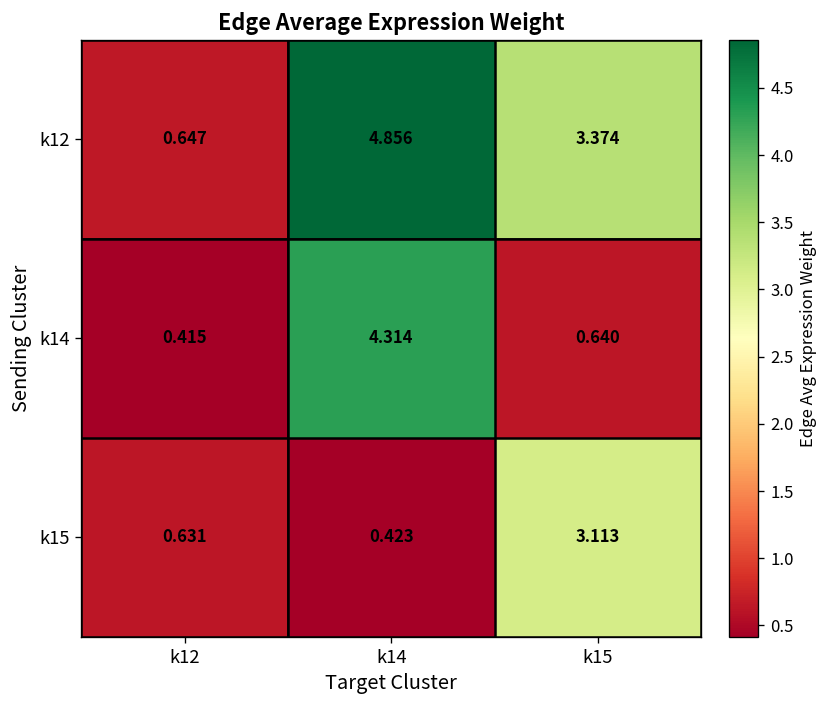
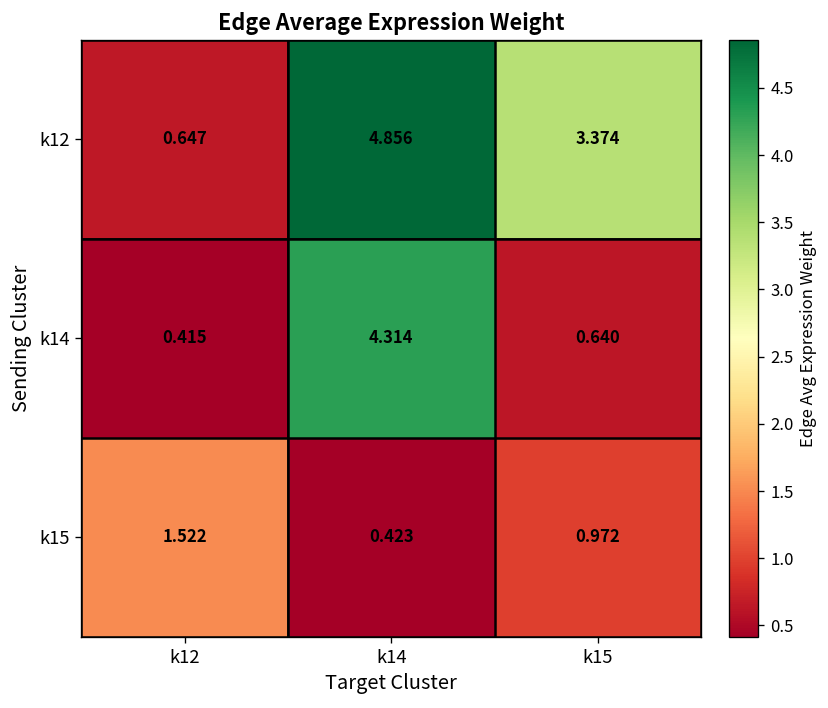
  {
    "k12": {
      "k12": 0.647,
      "k14": 4.856,
      "k15": 3.374
    },
    "k14": {
      "k12": 0.415,
      "k14": 4.314,
      "k15": 0.640
    },
    "k15": {
-     "k12": 0.631,
+     "k12": 1.522,
      "k14": 0.423,
-     "k15": 3.113
+     "k15": 0.972
    }
  }
